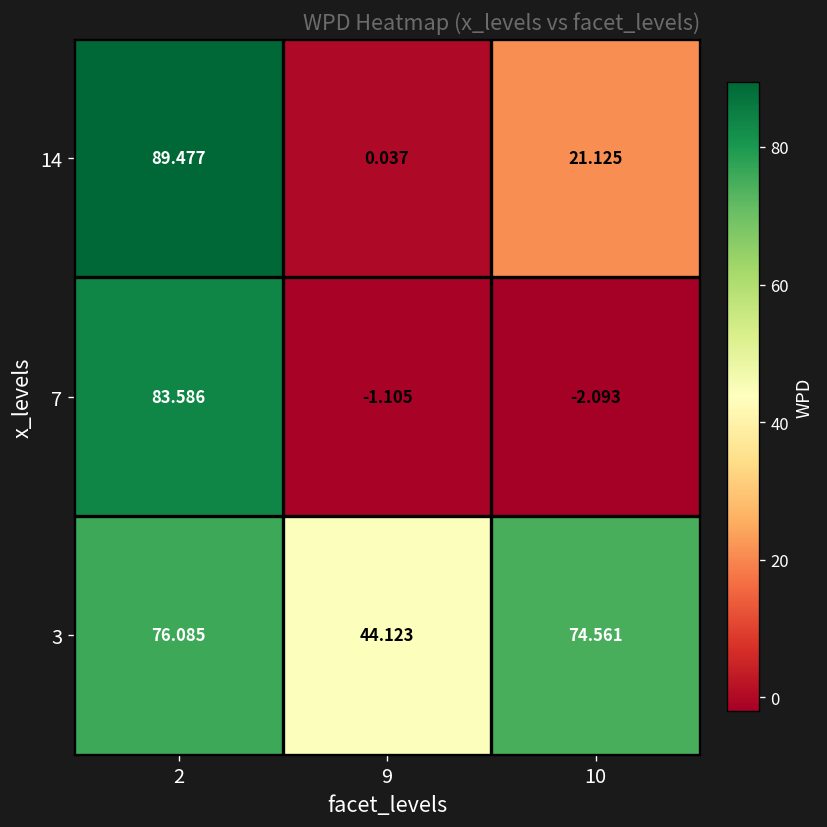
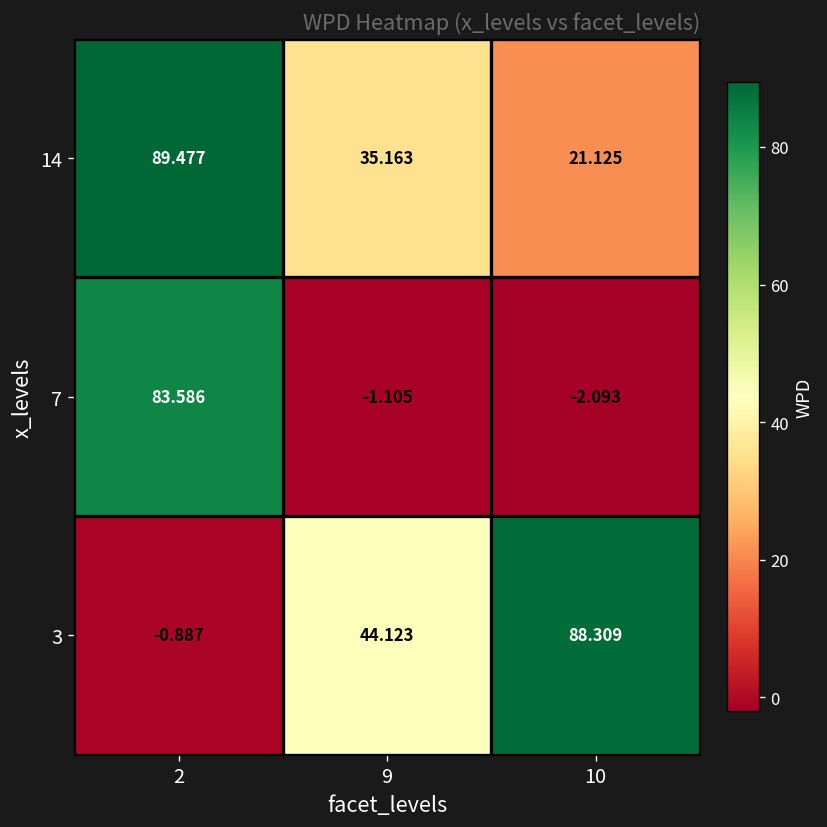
  {
    "14": {
      "2": 89.477,
-     "9": 0.037,
+     "9": 35.163,
      "10": 21.125
    },
    "7": {
      "2": 83.586,
      "9": -1.105,
      "10": -2.093
    },
    "3": {
-     "2": 76.085,
+     "2": -0.887,
      "9": 44.123,
-     "10": 74.561
+     "10": 88.309
    }
  }
